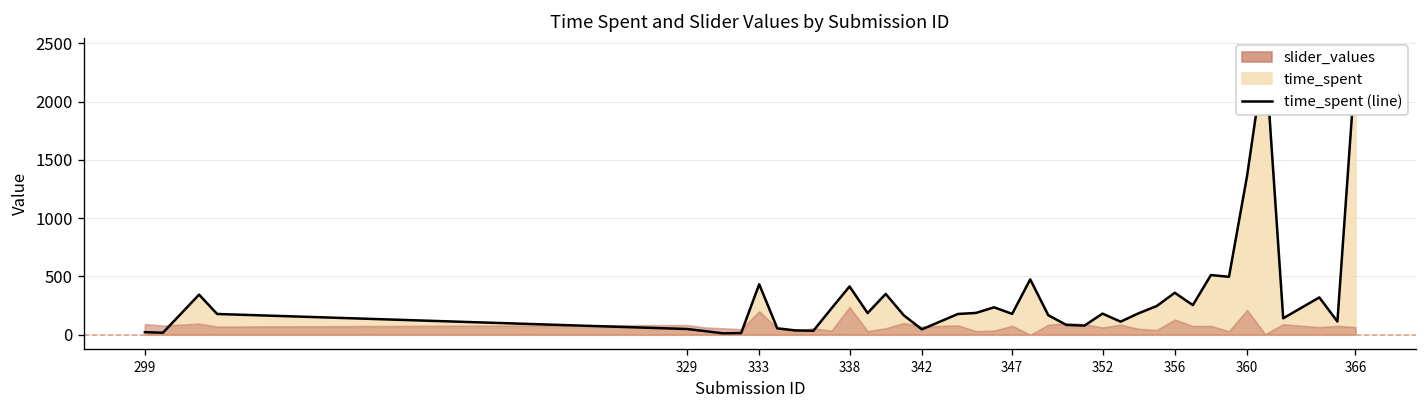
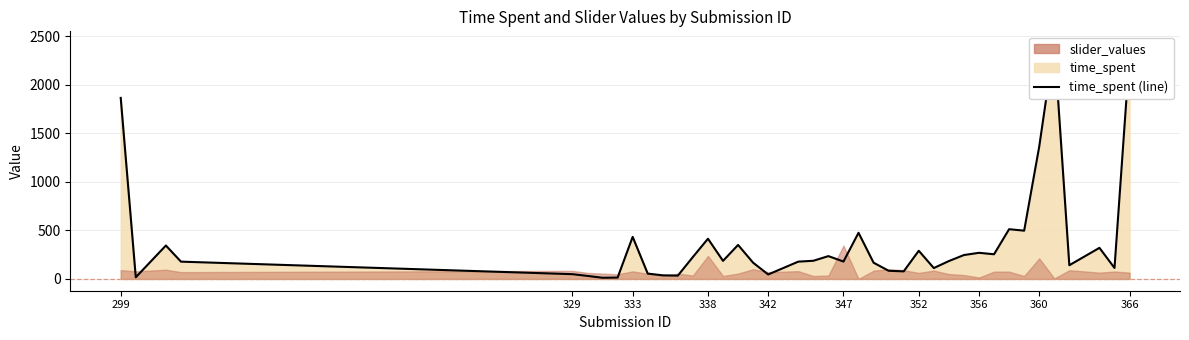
  {
    "time_spent": {
-     "299": 0,
+     "299": 1900,
      "329": 0,
      "333": 400,
      "338": 400,
      "347": 200,
-     "352": 200,
-     "356": 400,
+     "352": 300,
+     "356": 300,
      "360": 1400
    },
    "slider_values": {
      "299": 100,
      "329": 100,
-     "333": 200,
+     "333": 100,
      "338": 200,
-     "347": 100,
+     "347": 300,
      "352": 100,
-     "356": 100,
+     "356": 0,
      "360": 200,
      "366": 100
    }
  }
